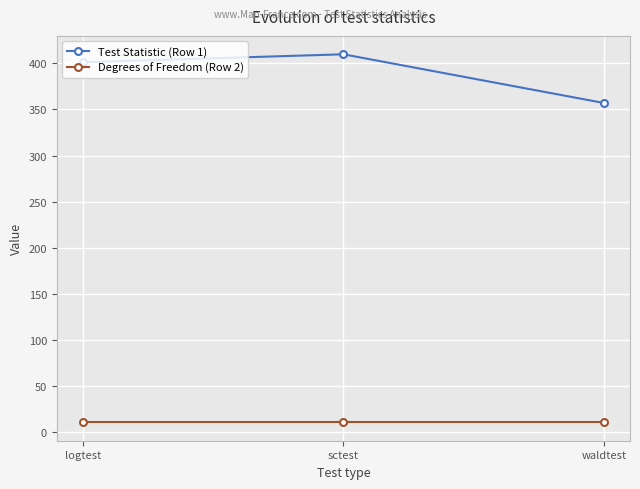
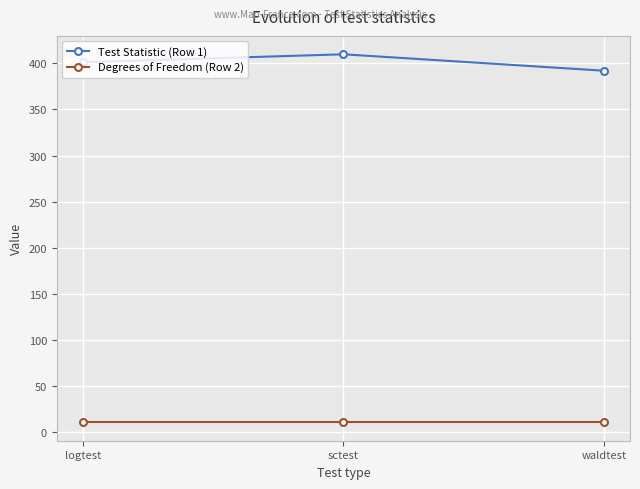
  {
    "Test Statistic (Row 1)": {
      "sctest": 410,
-     "waldtest": 360
+     "waldtest": 390
    },
    "Degrees of Freedom (Row 2)": {
      "logtest": 10,
      "sctest": 10,
      "waldtest": 10
    }
  }
